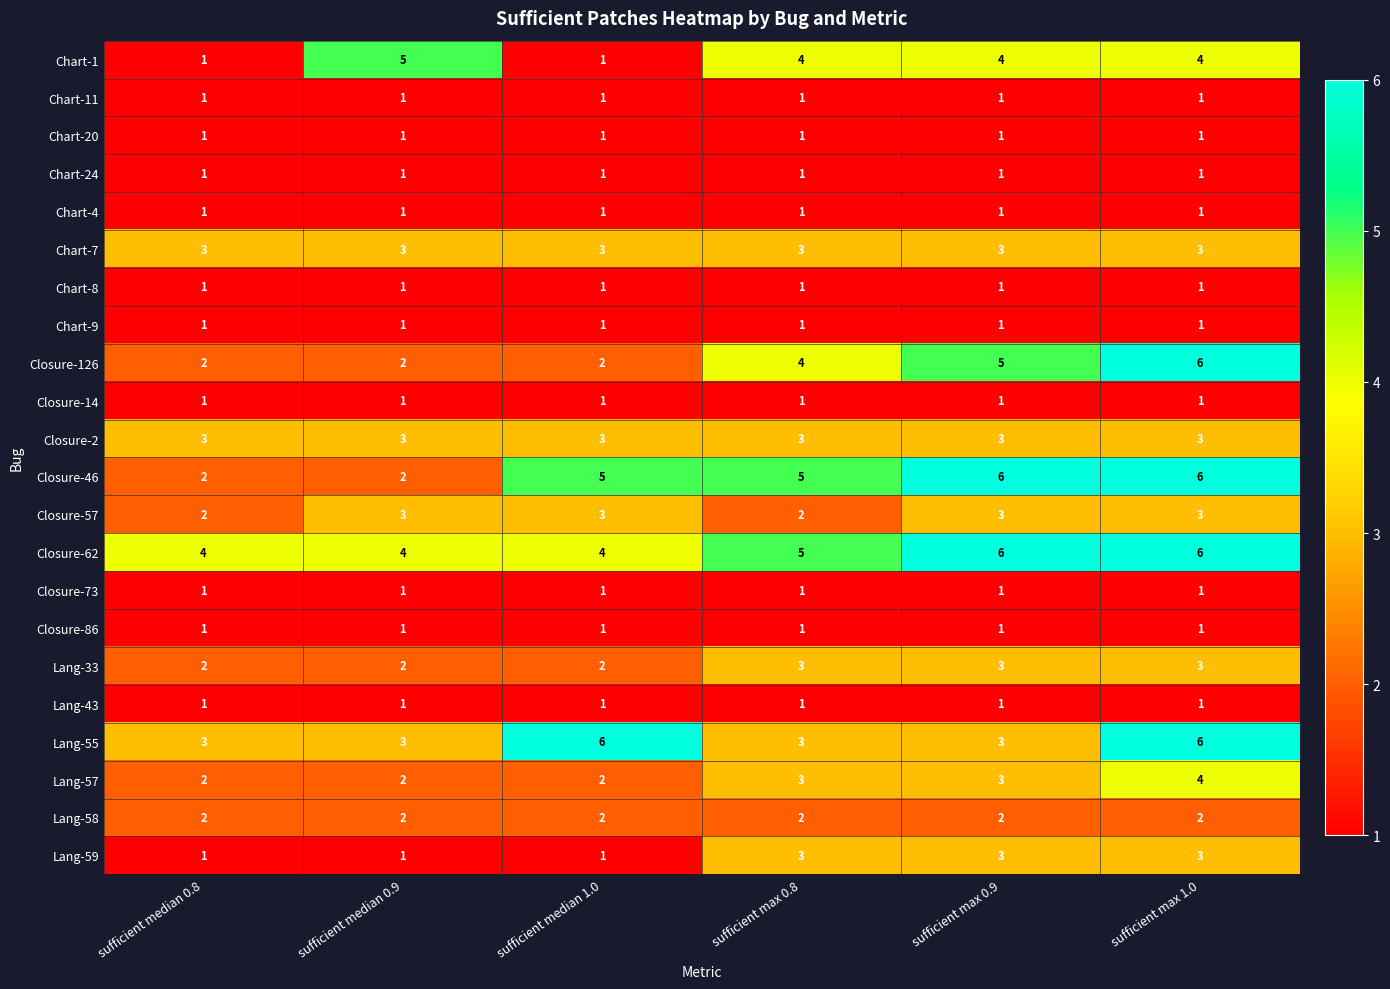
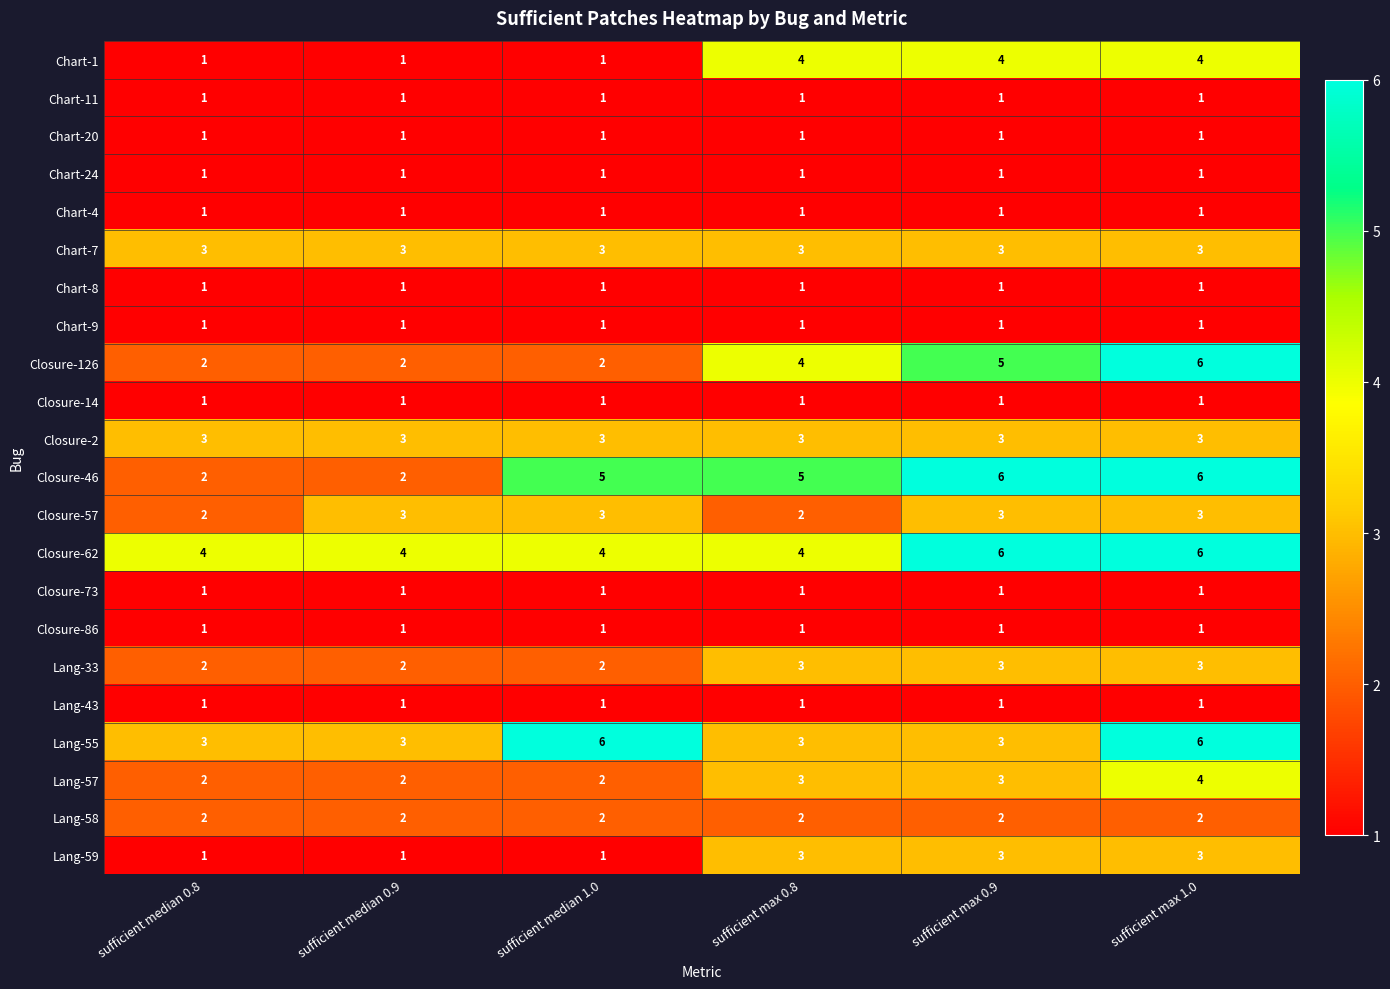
  {
    "Chart-1": {
      "sufficient median 0.8": 1,
-     "sufficient median 0.9": 5,
+     "sufficient median 0.9": 1,
      "sufficient median 1.0": 1,
      "sufficient max 0.8": 4,
      "sufficient max 0.9": 4,
      "sufficient max 1.0": 4
    },
    "Chart-11": {
      "sufficient median 0.8": 1,
      "sufficient median 0.9": 1,
      "sufficient median 1.0": 1,
      "sufficient max 0.8": 1,
      "sufficient max 0.9": 1,
      "sufficient max 1.0": 1
    },
    "Chart-20": {
      "sufficient median 0.8": 1,
      "sufficient median 0.9": 1,
      "sufficient median 1.0": 1,
      "sufficient max 0.8": 1,
      "sufficient max 0.9": 1,
      "sufficient max 1.0": 1
    },
    "Chart-24": {
      "sufficient median 0.8": 1,
      "sufficient median 0.9": 1,
      "sufficient median 1.0": 1,
      "sufficient max 0.8": 1,
      "sufficient max 0.9": 1,
      "sufficient max 1.0": 1
    },
    "Chart-4": {
      "sufficient median 0.8": 1,
      "sufficient median 0.9": 1,
      "sufficient median 1.0": 1,
      "sufficient max 0.8": 1,
      "sufficient max 0.9": 1,
      "sufficient max 1.0": 1
    },
    "Chart-7": {
      "sufficient median 0.8": 3,
      "sufficient median 0.9": 3,
      "sufficient median 1.0": 3,
      "sufficient max 0.8": 3,
      "sufficient max 0.9": 3,
      "sufficient max 1.0": 3
    },
    "Chart-8": {
      "sufficient median 0.8": 1,
      "sufficient median 0.9": 1,
      "sufficient median 1.0": 1,
      "sufficient max 0.8": 1,
      "sufficient max 0.9": 1,
      "sufficient max 1.0": 1
    },
    "Chart-9": {
      "sufficient median 0.8": 1,
      "sufficient median 0.9": 1,
      "sufficient median 1.0": 1,
      "sufficient max 0.8": 1,
      "sufficient max 0.9": 1,
      "sufficient max 1.0": 1
    },
    "Closure-126": {
      "sufficient median 0.8": 2,
      "sufficient median 0.9": 2,
      "sufficient median 1.0": 2,
      "sufficient max 0.8": 4,
      "sufficient max 0.9": 5,
      "sufficient max 1.0": 6
    },
    "Closure-14": {
      "sufficient median 0.8": 1,
      "sufficient median 0.9": 1,
      "sufficient median 1.0": 1,
      "sufficient max 0.8": 1,
      "sufficient max 0.9": 1,
      "sufficient max 1.0": 1
    },
    "Closure-2": {
      "sufficient median 0.8": 3,
      "sufficient median 0.9": 3,
      "sufficient median 1.0": 3,
      "sufficient max 0.8": 3,
      "sufficient max 0.9": 3,
      "sufficient max 1.0": 3
    },
    "Closure-46": {
      "sufficient median 0.8": 2,
      "sufficient median 0.9": 2,
      "sufficient median 1.0": 5,
      "sufficient max 0.8": 5,
      "sufficient max 0.9": 6,
      "sufficient max 1.0": 6
    },
    "Closure-57": {
      "sufficient median 0.8": 2,
      "sufficient median 0.9": 3,
      "sufficient median 1.0": 3,
      "sufficient max 0.8": 2,
      "sufficient max 0.9": 3,
      "sufficient max 1.0": 3
    },
    "Closure-62": {
      "sufficient median 0.8": 4,
      "sufficient median 0.9": 4,
      "sufficient median 1.0": 4,
-     "sufficient max 0.8": 5,
+     "sufficient max 0.8": 4,
      "sufficient max 0.9": 6,
      "sufficient max 1.0": 6
    },
    "Closure-73": {
      "sufficient median 0.8": 1,
      "sufficient median 0.9": 1,
      "sufficient median 1.0": 1,
      "sufficient max 0.8": 1,
      "sufficient max 0.9": 1,
      "sufficient max 1.0": 1
    },
    "Closure-86": {
      "sufficient median 0.8": 1,
      "sufficient median 0.9": 1,
      "sufficient median 1.0": 1,
      "sufficient max 0.8": 1,
      "sufficient max 0.9": 1,
      "sufficient max 1.0": 1
    },
    "Lang-33": {
      "sufficient median 0.8": 2,
      "sufficient median 0.9": 2,
      "sufficient median 1.0": 2,
      "sufficient max 0.8": 3,
      "sufficient max 0.9": 3,
      "sufficient max 1.0": 3
    },
    "Lang-43": {
      "sufficient median 0.8": 1,
      "sufficient median 0.9": 1,
      "sufficient median 1.0": 1,
      "sufficient max 0.8": 1,
      "sufficient max 0.9": 1,
      "sufficient max 1.0": 1
    },
    "Lang-55": {
      "sufficient median 0.8": 3,
      "sufficient median 0.9": 3,
      "sufficient median 1.0": 6,
      "sufficient max 0.8": 3,
      "sufficient max 0.9": 3,
      "sufficient max 1.0": 6
    },
    "Lang-57": {
      "sufficient median 0.8": 2,
      "sufficient median 0.9": 2,
      "sufficient median 1.0": 2,
      "sufficient max 0.8": 3,
      "sufficient max 0.9": 3,
      "sufficient max 1.0": 4
    },
    "Lang-58": {
      "sufficient median 0.8": 2,
      "sufficient median 0.9": 2,
      "sufficient median 1.0": 2,
      "sufficient max 0.8": 2,
      "sufficient max 0.9": 2,
      "sufficient max 1.0": 2
    },
    "Lang-59": {
      "sufficient median 0.8": 1,
      "sufficient median 0.9": 1,
      "sufficient median 1.0": 1,
      "sufficient max 0.8": 3,
      "sufficient max 0.9": 3,
      "sufficient max 1.0": 3
    }
  }
